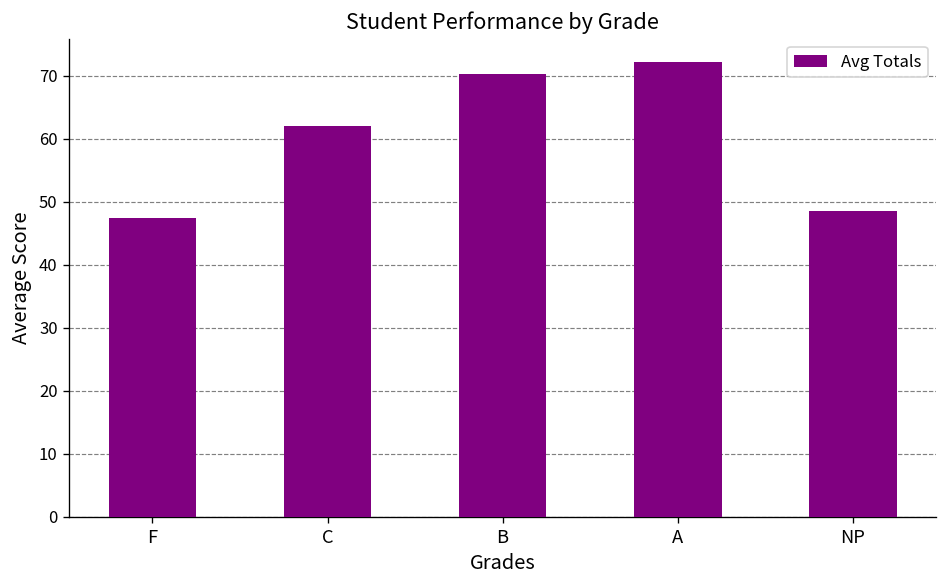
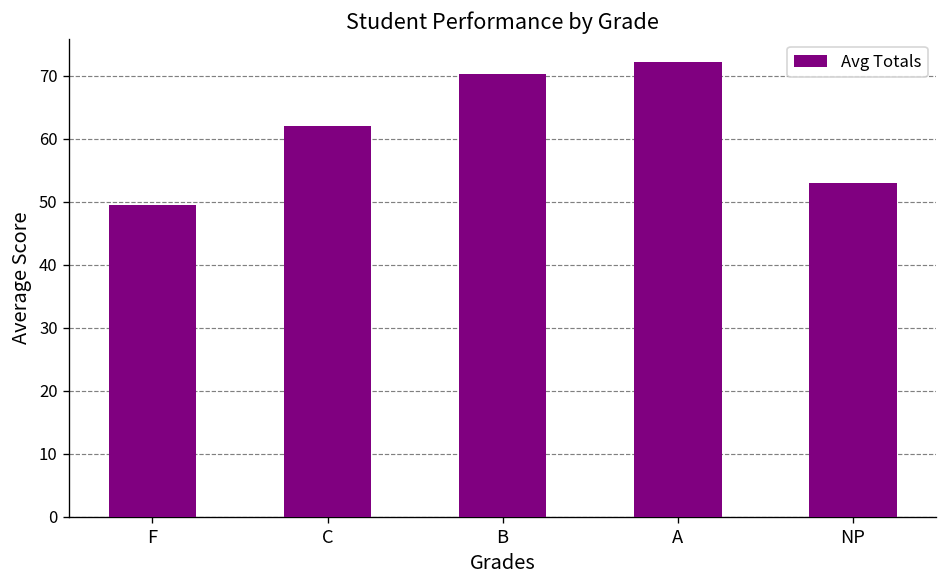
  {
-   "F": 47,
+   "F": 50,
    "C": 62,
    "B": 70,
    "A": 72,
-   "NP": 49
+   "NP": 53
  }
